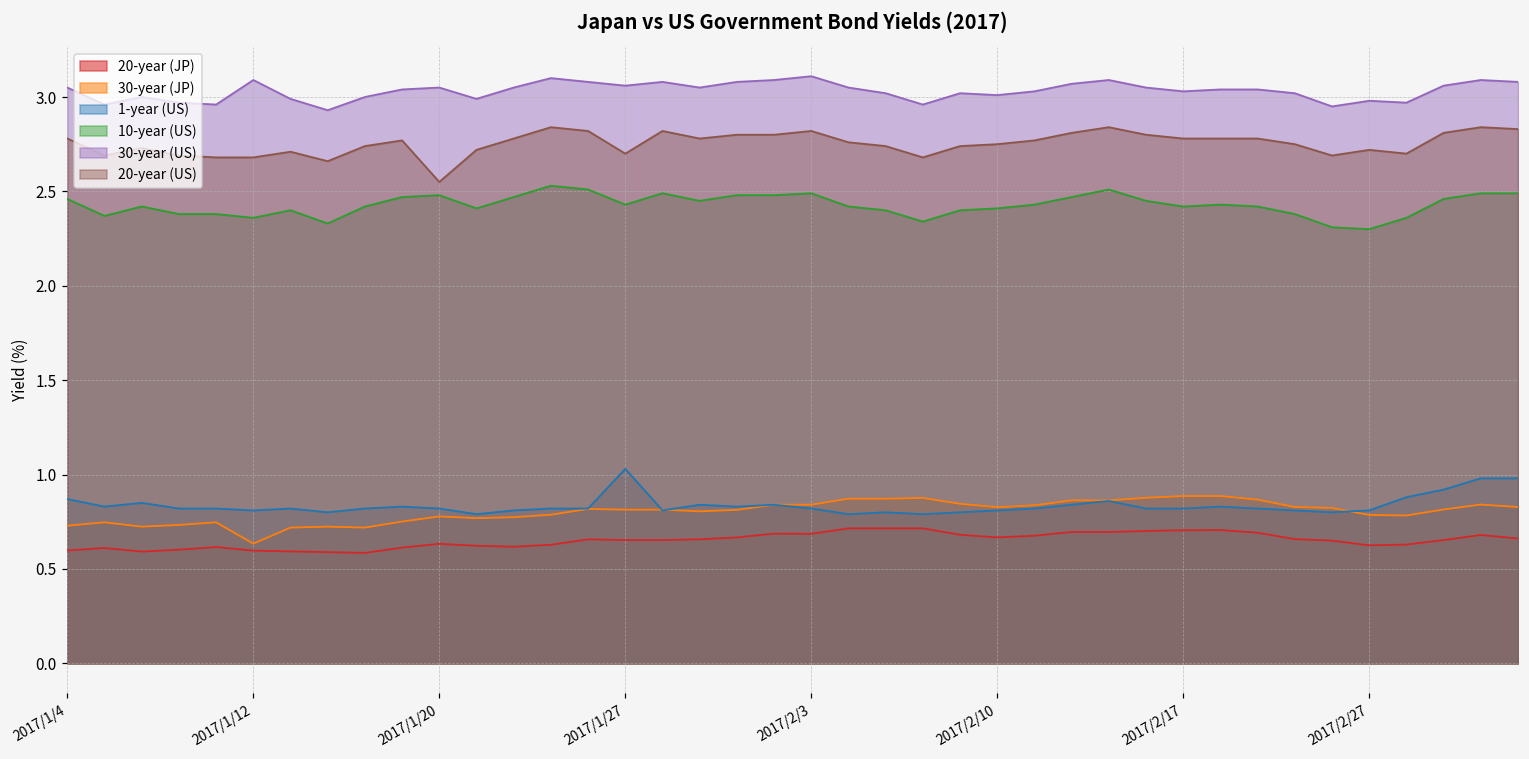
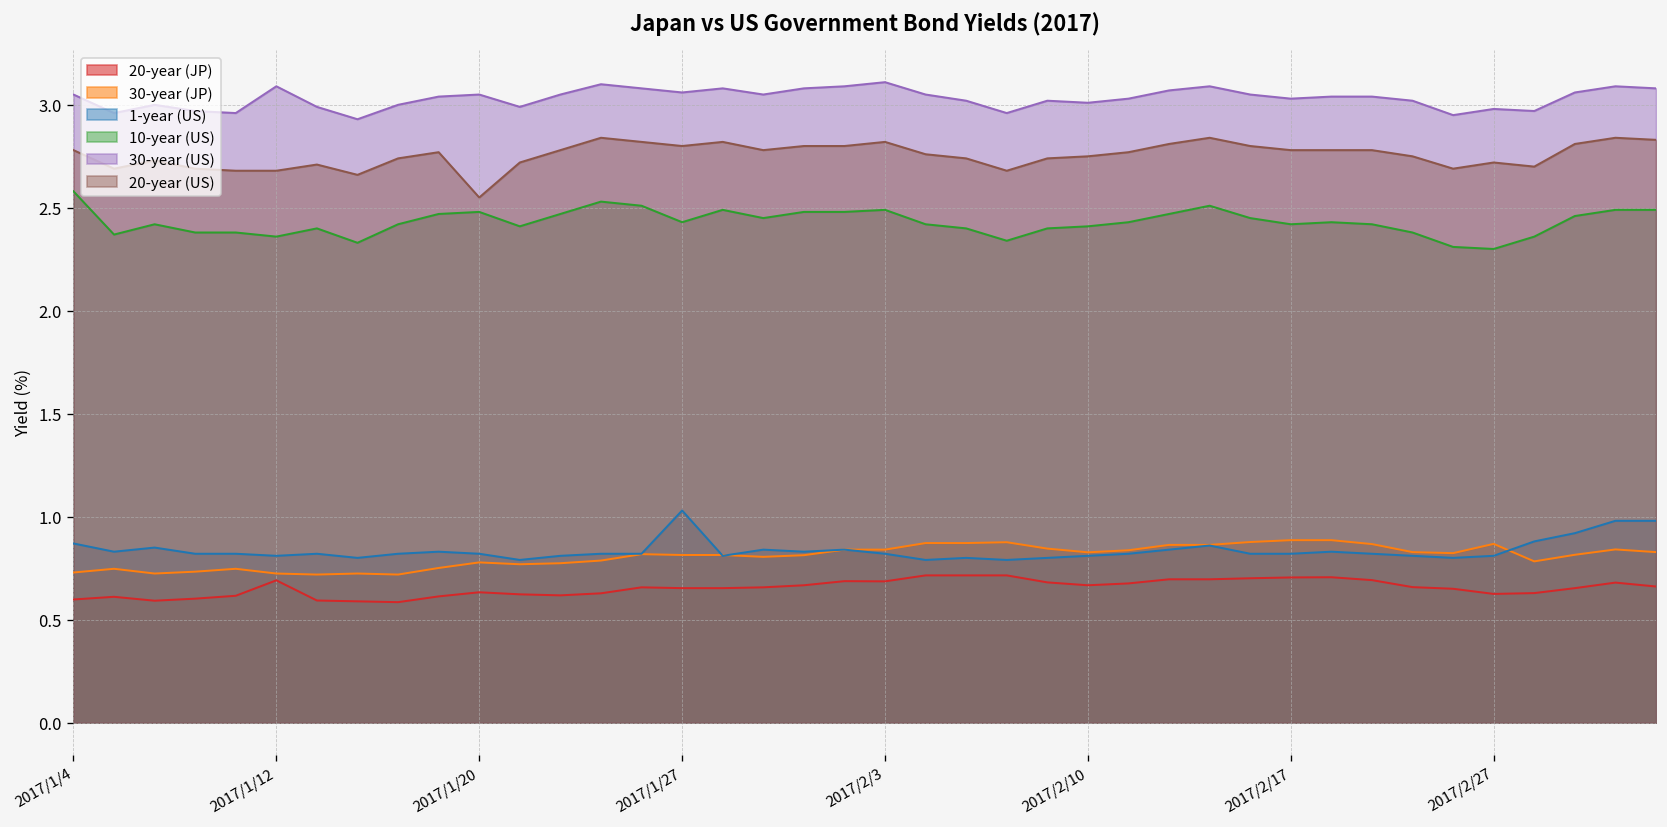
  {
    "20-year (JP)": {
      "2017/1/4": 0.60,
-     "2017/1/12": 0.60,
+     "2017/1/12": 0.69,
      "2017/1/20": 0.63,
      "2017/1/27": 0.65,
      "2017/2/3": 0.69,
      "2017/2/10": 0.67,
      "2017/2/17": 0.71,
      "2017/2/27": 0.63
    },
    "30-year (JP)": {
      "2017/1/4": 0.73,
-     "2017/1/12": 0.63,
+     "2017/1/12": 0.72,
      "2017/1/20": 0.78,
      "2017/1/27": 0.81,
      "2017/2/3": 0.84,
      "2017/2/10": 0.83,
      "2017/2/17": 0.89,
-     "2017/2/27": 0.79
+     "2017/2/27": 0.87
    },
    "1-year (US)": {
      "2017/1/4": 0.87,
      "2017/1/12": 0.81,
      "2017/1/20": 0.82,
      "2017/1/27": 1.03,
      "2017/2/3": 0.82,
      "2017/2/10": 0.81,
      "2017/2/17": 0.82,
      "2017/2/27": 0.81
    },
    "10-year (US)": {
-     "2017/1/4": 2.46,
+     "2017/1/4": 2.58,
      "2017/1/12": 2.36,
      "2017/1/20": 2.48,
      "2017/1/27": 2.43,
      "2017/2/3": 2.49,
      "2017/2/10": 2.41,
      "2017/2/17": 2.42,
      "2017/2/27": 2.30
    },
    "30-year (US)": {
      "2017/1/4": 3.05,
      "2017/1/12": 3.09,
      "2017/1/20": 3.05,
      "2017/1/27": 3.06,
      "2017/2/3": 3.11,
      "2017/2/10": 3.01,
      "2017/2/17": 3.03,
      "2017/2/27": 2.98
    },
    "20-year (US)": {
      "2017/1/4": 2.78,
      "2017/1/12": 2.68,
      "2017/1/20": 2.55,
-     "2017/1/27": 2.7,
+     "2017/1/27": 2.8,
      "2017/2/3": 2.82,
      "2017/2/10": 2.75,
      "2017/2/17": 2.78,
      "2017/2/27": 2.72
    }
  }
